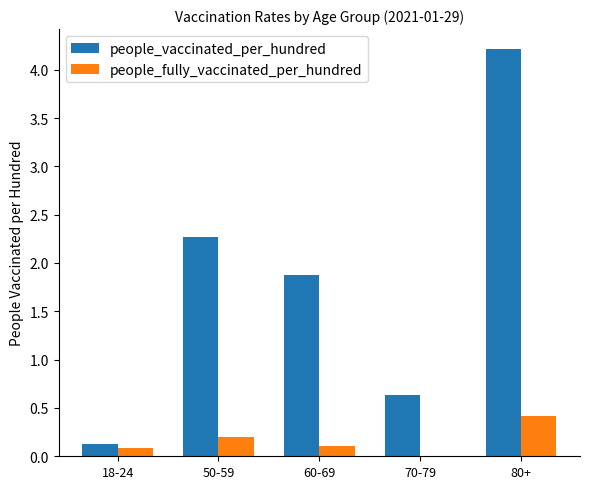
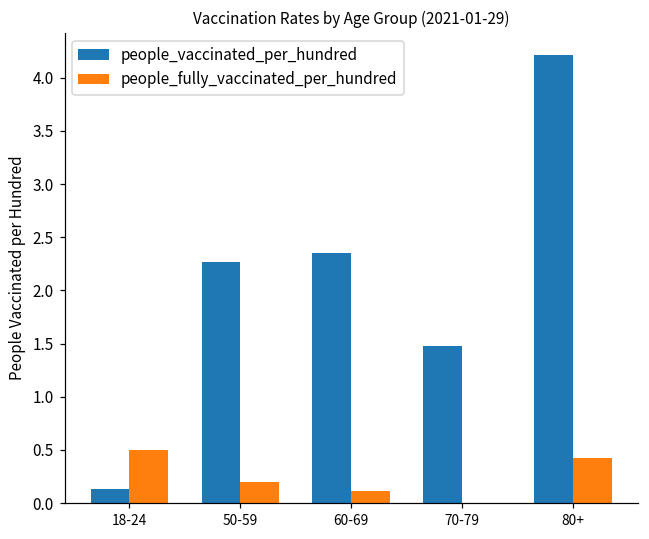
  {
    "people_vaccinated_per_hundred": {
      "18-24": 0.1,
      "50-59": 2.3,
-     "60-69": 1.9,
-     "70-79": 0.6,
+     "60-69": 2.4,
+     "70-79": 1.5,
      "80+": 4.2
    },
    "people_fully_vaccinated_per_hundred": {
-     "18-24": 0.1,
+     "18-24": 0.5,
      "50-59": 0.2,
      "60-69": 0.1,
      "70-79": 0.0,
      "80+": 0.4
    }
  }
